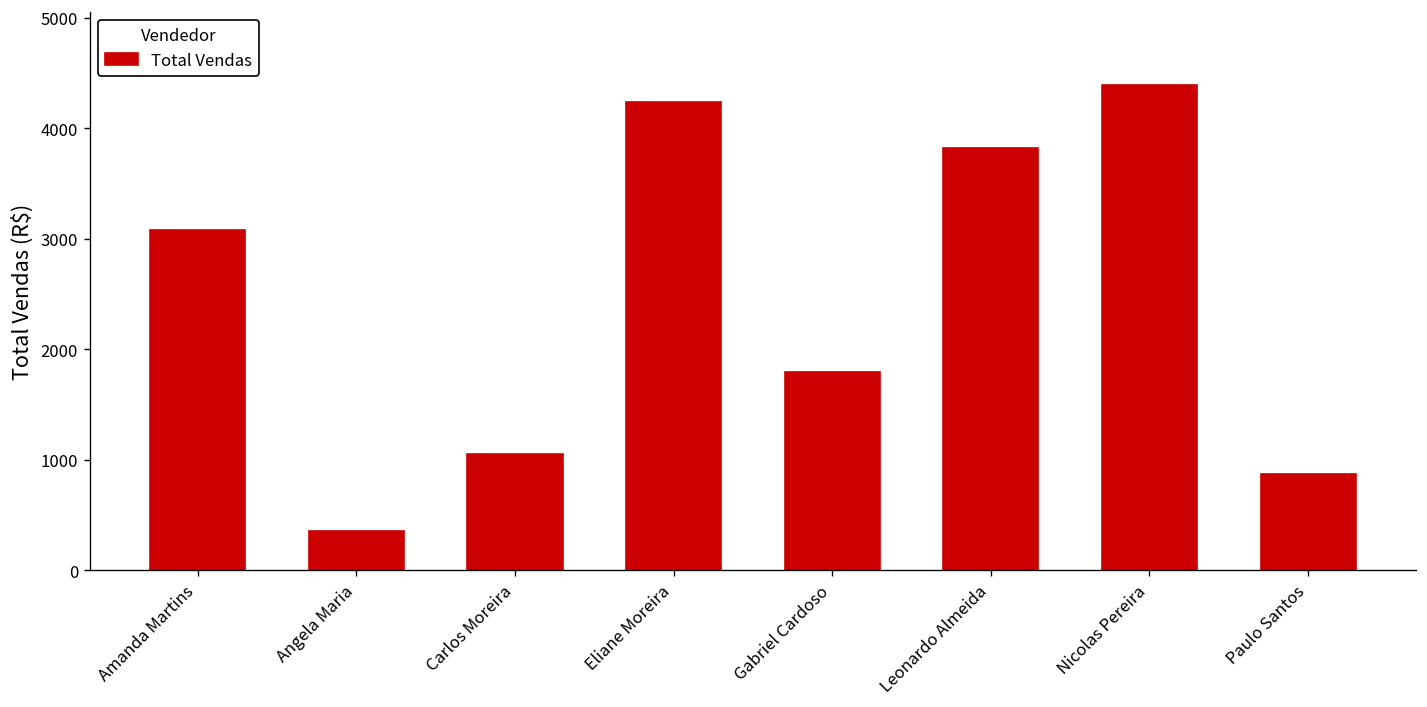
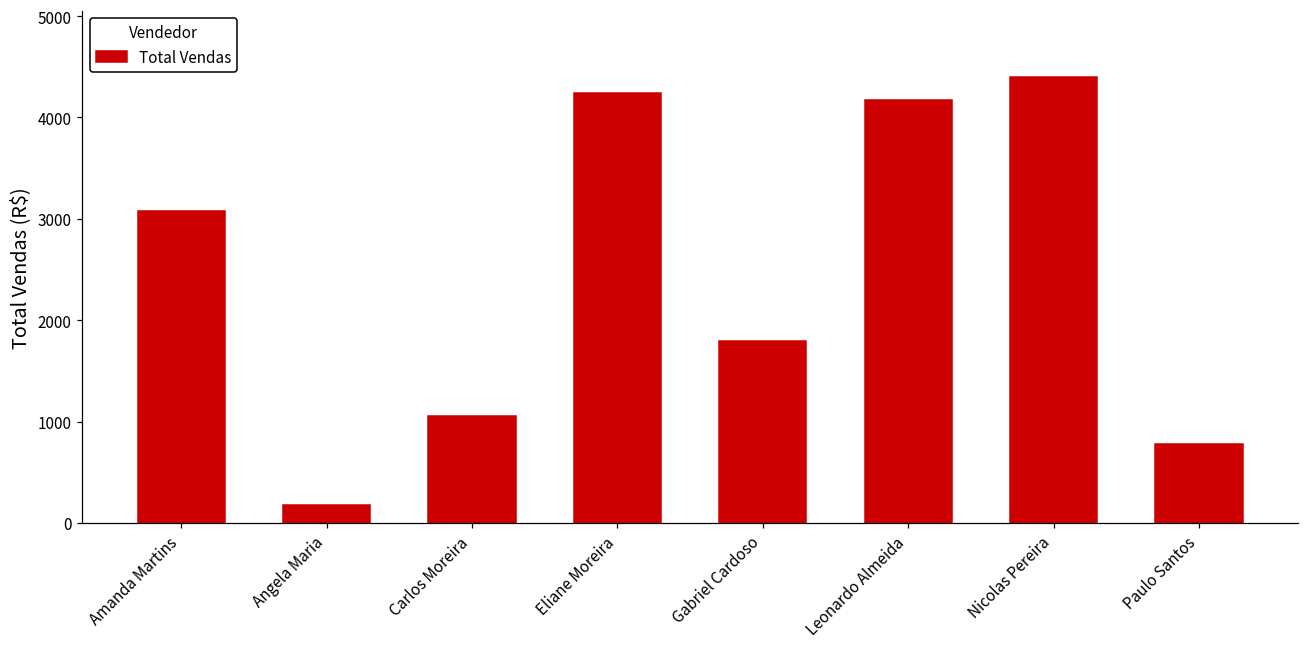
  {
    "Amanda Martins": 3100,
-   "Angela Maria": 400,
+   "Angela Maria": 200,
    "Carlos Moreira": 1100,
    "Eliane Moreira": 4200,
    "Gabriel Cardoso": 1800,
-   "Leonardo Almeida": 3800,
+   "Leonardo Almeida": 4200,
    "Nicolas Pereira": 4400,
-   "Paulo Santos": 900
+   "Paulo Santos": 800
  }
